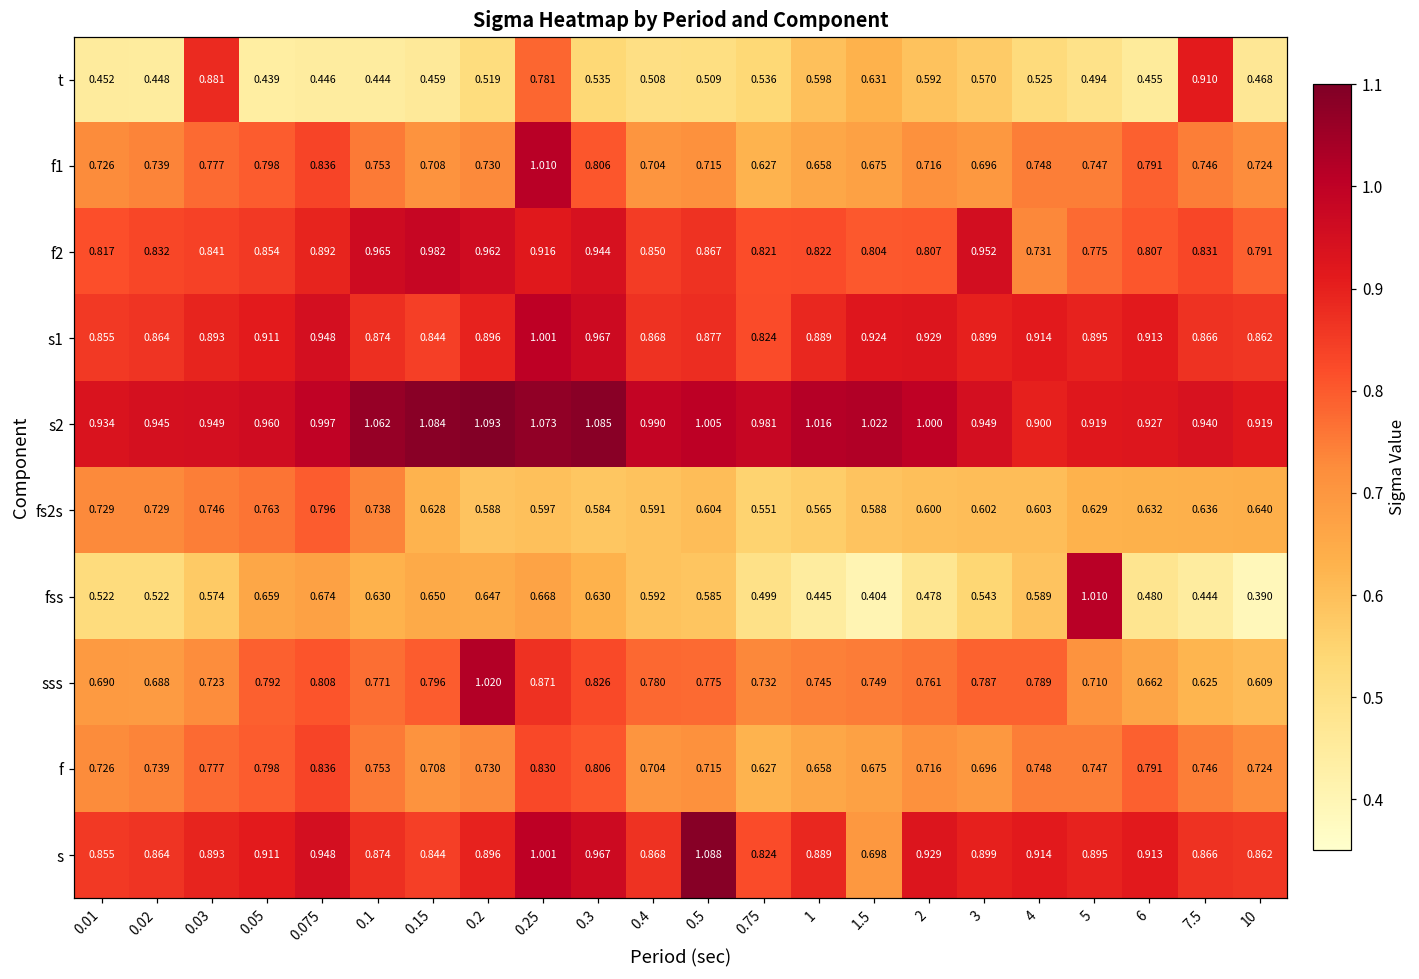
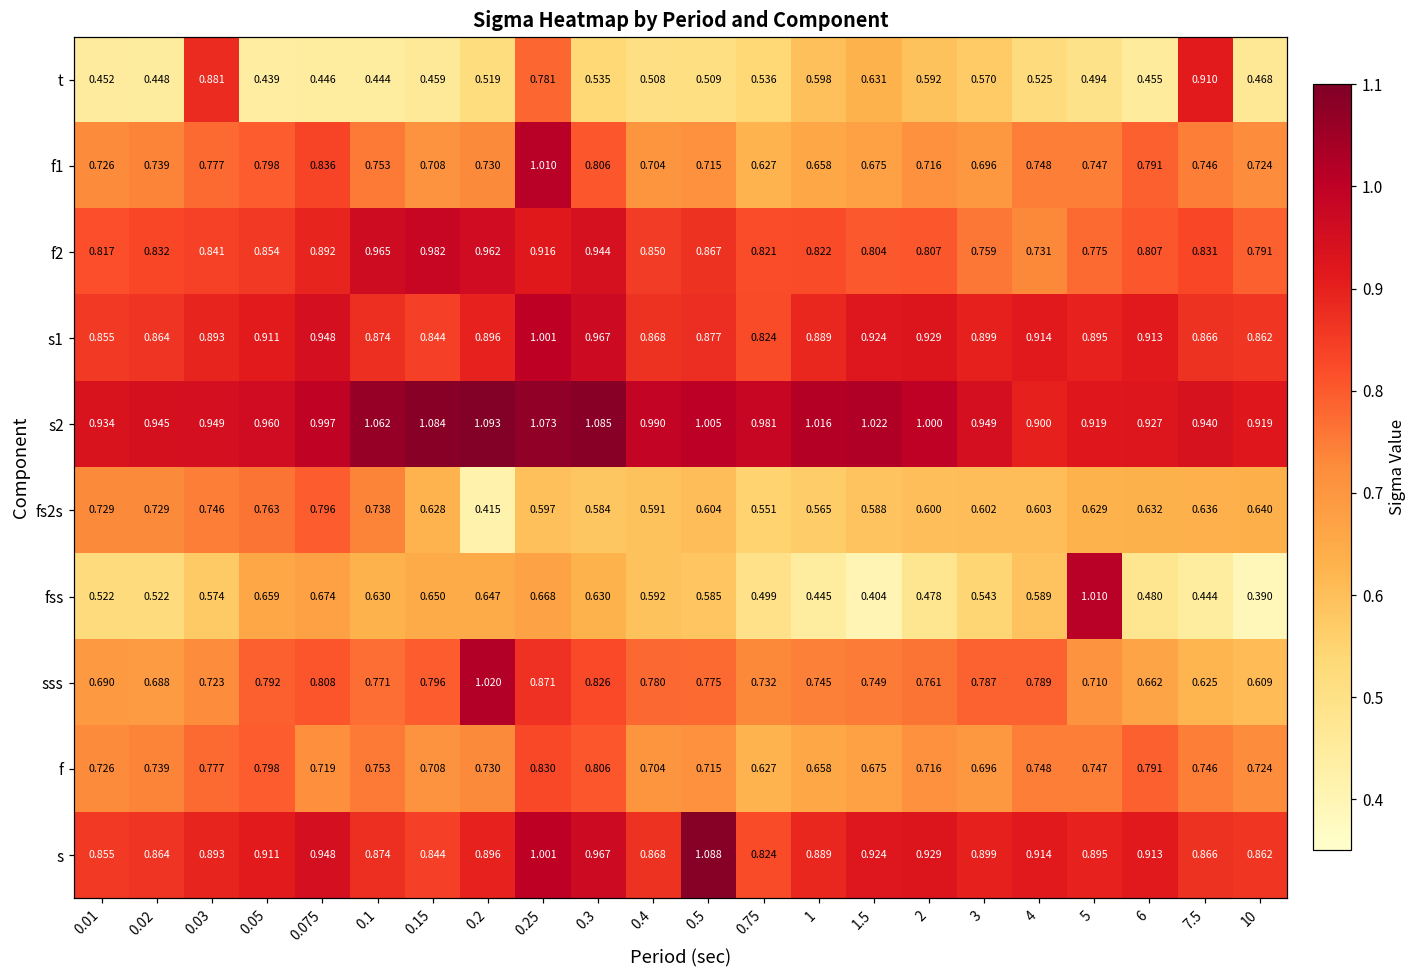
  {
    "f2": {
      "0.01": 0.817,
      "0.02": 0.832,
      "0.03": 0.841,
      "0.05": 0.854,
      "0.075": 0.892,
      "0.1": 0.965,
      "0.15": 0.982,
      "0.2": 0.962,
      "0.25": 0.916,
      "0.3": 0.944,
      "0.4": 0.850,
      "0.5": 0.867,
      "0.75": 0.821,
      "1": 0.822,
      "1.5": 0.804,
      "2": 0.807,
-     "3": 0.952,
+     "3": 0.759,
      "4": 0.731,
      "5": 0.775,
      "6": 0.807,
      "7.5": 0.831,
      "10": 0.791
    },
    "fs2s": {
      "0.01": 0.729,
      "0.02": 0.729,
      "0.03": 0.746,
      "0.05": 0.763,
      "0.075": 0.796,
      "0.1": 0.738,
      "0.15": 0.628,
-     "0.2": 0.588,
+     "0.2": 0.415,
      "0.25": 0.597,
      "0.3": 0.584,
      "0.4": 0.591,
      "0.5": 0.604,
      "0.75": 0.551,
      "1": 0.565,
      "1.5": 0.588,
      "2": 0.600,
      "3": 0.602,
      "4": 0.603,
      "5": 0.629,
      "6": 0.632,
      "7.5": 0.636,
      "10": 0.640
    },
    "f": {
      "0.01": 0.726,
      "0.02": 0.739,
      "0.03": 0.777,
      "0.05": 0.798,
-     "0.075": 0.836,
+     "0.075": 0.719,
      "0.1": 0.753,
      "0.15": 0.708,
      "0.2": 0.730,
      "0.25": 0.830,
      "0.3": 0.806,
      "0.4": 0.704,
      "0.5": 0.715,
      "0.75": 0.627,
      "1": 0.658,
      "1.5": 0.675,
      "2": 0.716,
      "3": 0.696,
      "4": 0.748,
      "5": 0.747,
      "6": 0.791,
      "7.5": 0.746,
      "10": 0.724
    },
    "s": {
      "0.01": 0.855,
      "0.02": 0.864,
      "0.03": 0.893,
      "0.05": 0.911,
      "0.075": 0.948,
      "0.1": 0.874,
      "0.15": 0.844,
      "0.2": 0.896,
      "0.25": 1.001,
      "0.3": 0.967,
      "0.4": 0.868,
      "0.5": 1.088,
      "0.75": 0.824,
      "1": 0.889,
-     "1.5": 0.698,
+     "1.5": 0.924,
      "2": 0.929,
      "3": 0.899,
      "4": 0.914,
      "5": 0.895,
      "6": 0.913,
      "7.5": 0.866,
      "10": 0.862
    }
  }
